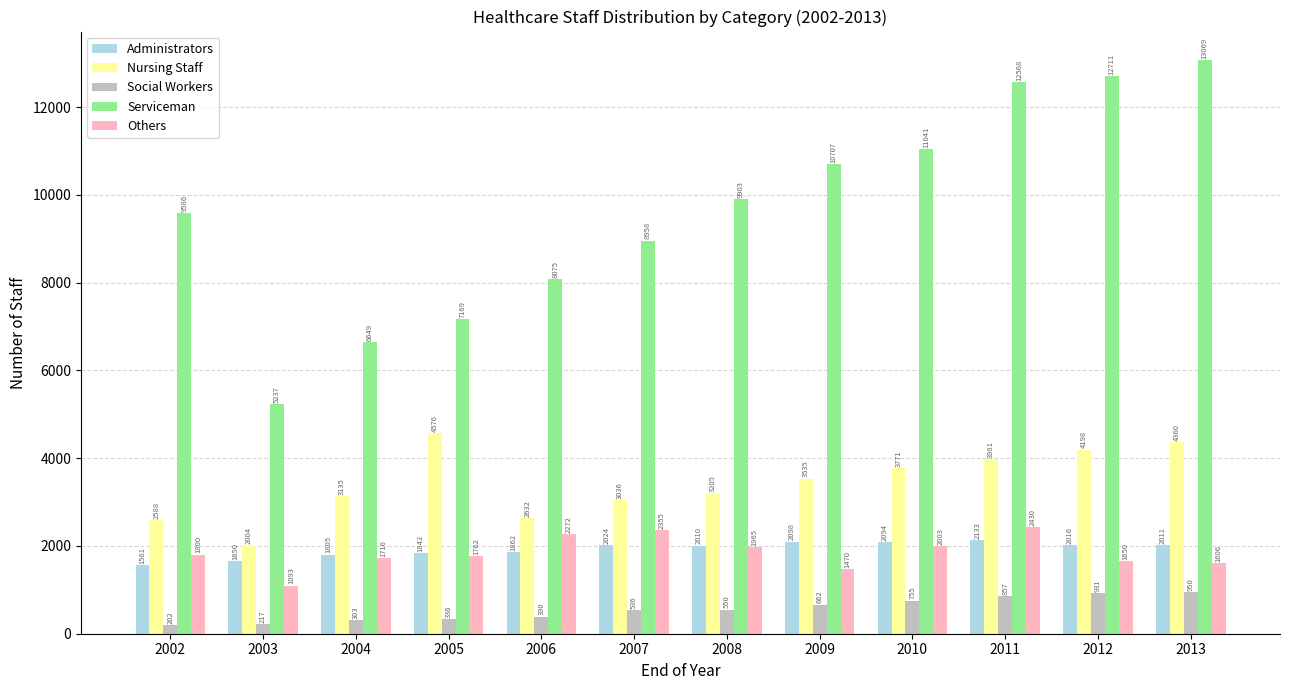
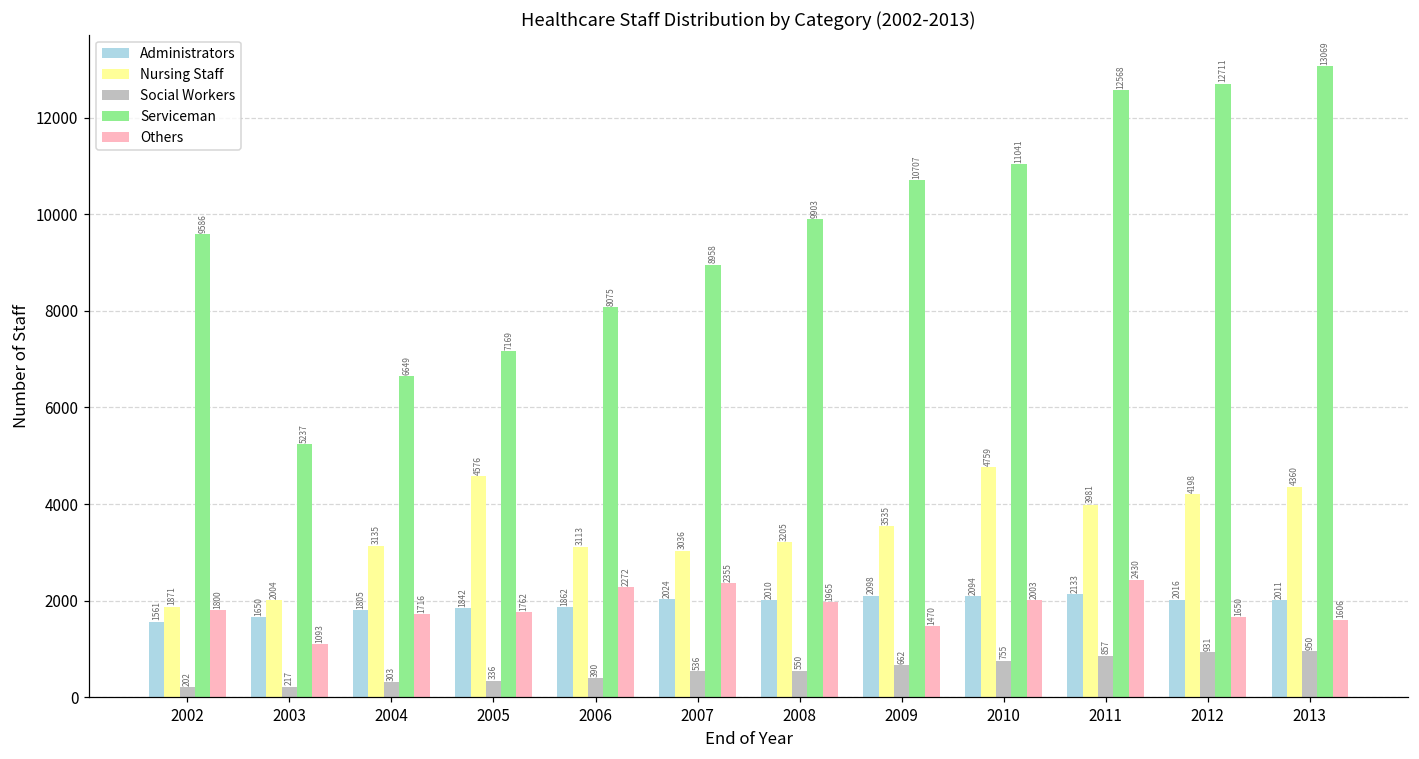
  {
    "Nursing Staff": {
-     "2002": 2588,
+     "2002": 1871,
      "2003": 2004,
      "2004": 3135,
      "2005": 4576,
-     "2006": 2632,
+     "2006": 3113,
      "2007": 3036,
      "2008": 3205,
      "2009": 3535,
-     "2010": 3771,
+     "2010": 4759,
      "2011": 3981,
      "2012": 4198,
      "2013": 4360
    },
    "Serviceman": {
      "2002": 9586,
      "2003": 5237,
      "2004": 6649,
      "2005": 7169,
      "2006": 8075,
      "2007": 8958,
      "2008": 9903,
      "2009": 10707,
      "2010": 11041,
      "2011": 12568,
      "2012": 12711,
      "2013": 13069
    },
    "Others": {
      "2002": 1800,
      "2003": 1093,
      "2004": 1716,
      "2005": 1762,
      "2006": 2272,
      "2007": 2355,
      "2008": 1965,
      "2009": 1470,
      "2010": 2003,
      "2011": 2430,
      "2012": 1650,
      "2013": 1606
    }
  }
